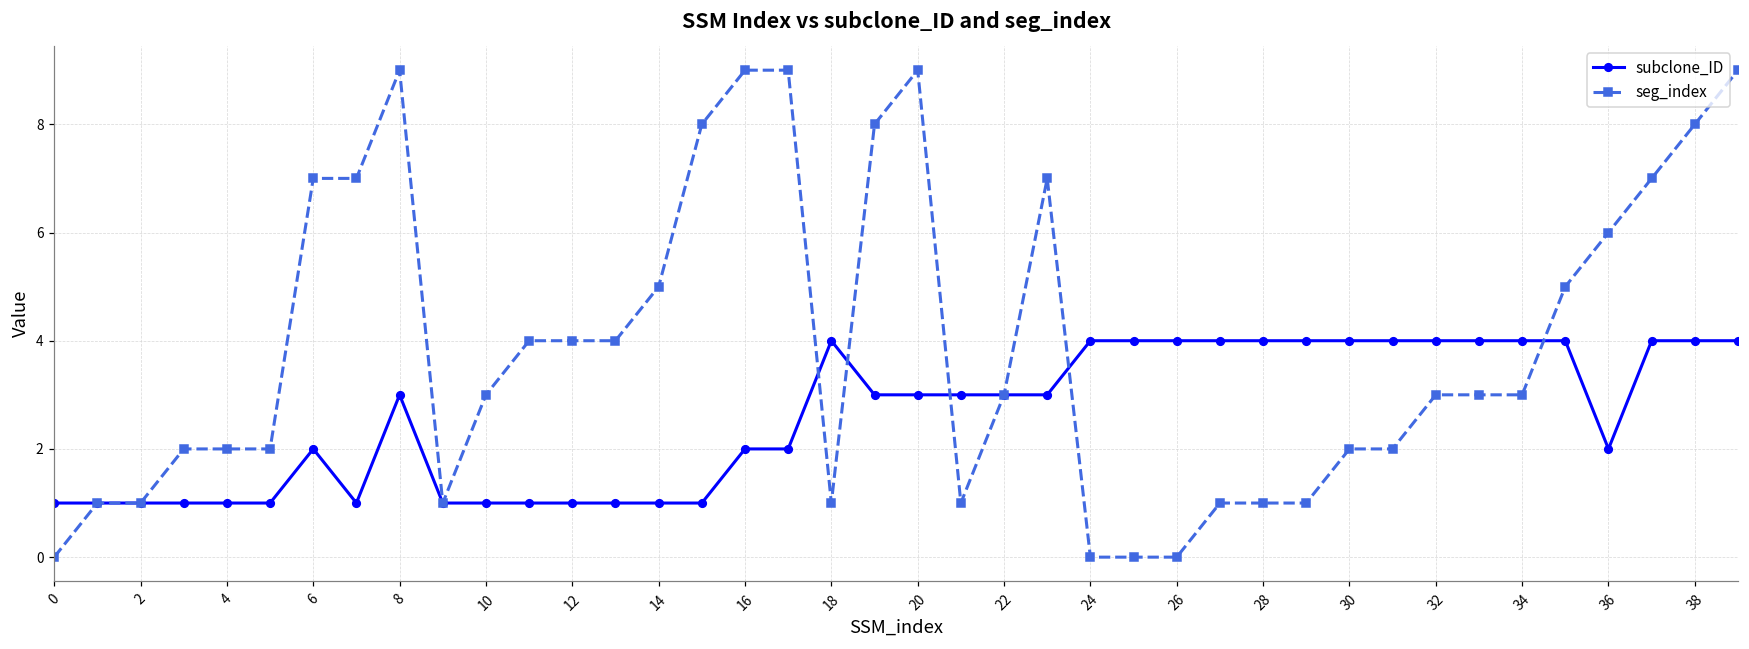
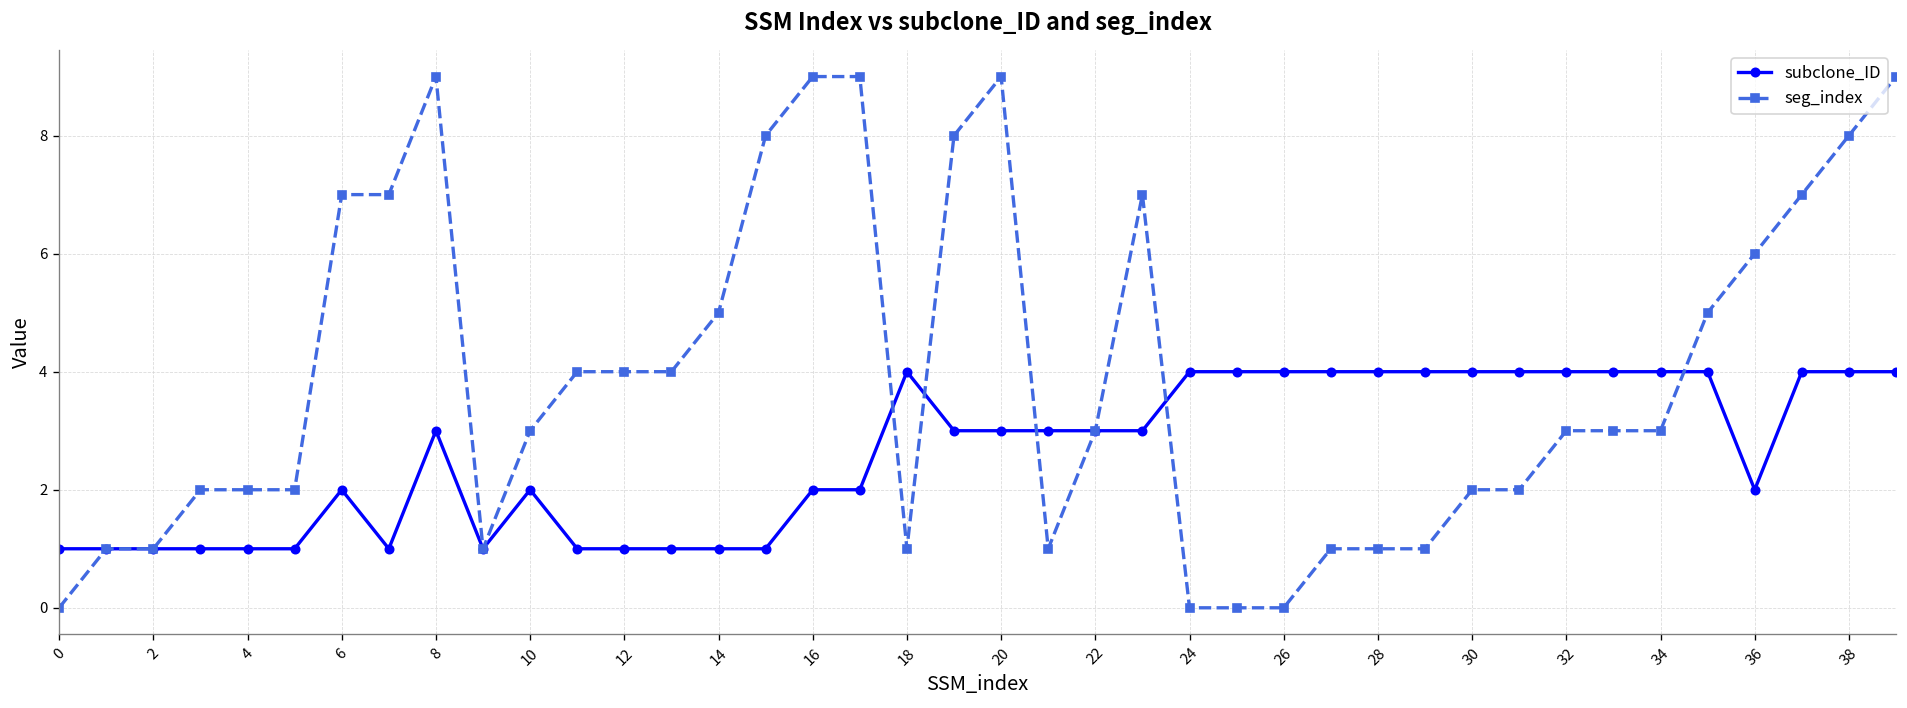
  {
    "subclone_ID": {
      "0": 1,
      "4": 1,
      "6": 2,
      "8": 3,
-     "10": 1,
+     "10": 2,
      "12": 1,
      "14": 1,
      "16": 2,
      "18": 4,
      "20": 3,
      "24": 4,
      "26": 4,
      "28": 4,
      "30": 4,
      "32": 4,
      "34": 4,
      "36": 2,
      "38": 4
    },
    "seg_index": {
      "0": 0,
      "4": 2,
      "6": 7,
      "8": 9,
      "10": 3,
      "12": 4,
      "14": 5,
      "16": 9,
      "18": 1,
      "20": 9,
      "24": 0,
      "26": 0,
      "28": 1,
      "30": 2,
      "32": 3,
      "34": 3,
      "36": 6,
      "38": 8
    }
  }
